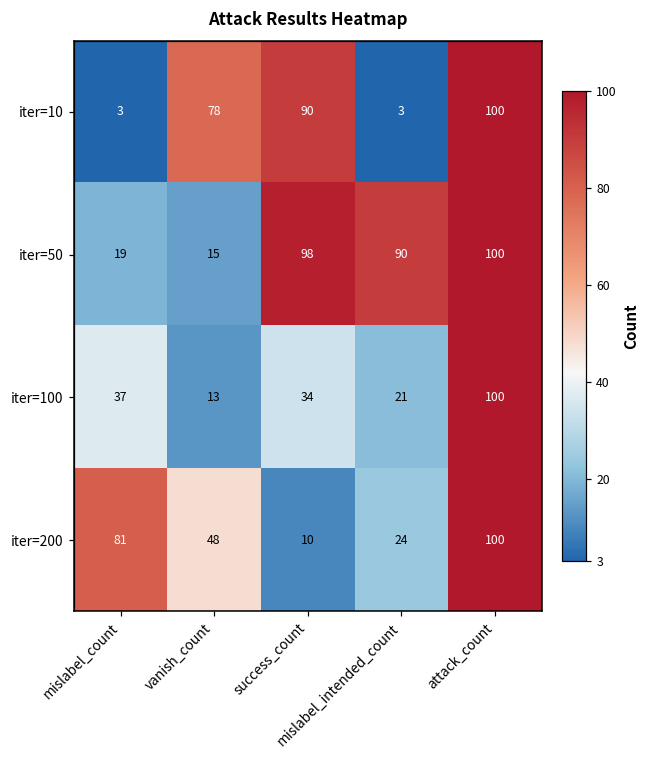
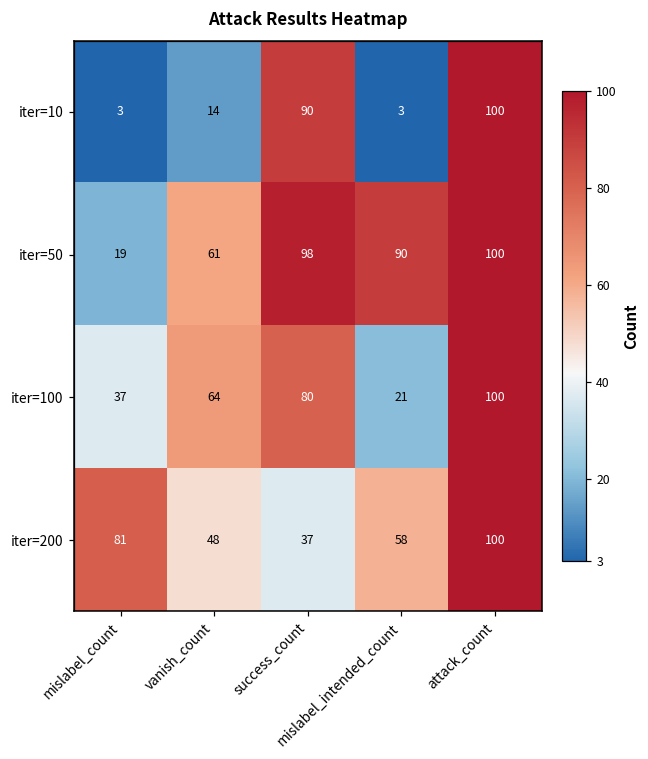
  {
    "iter=10": {
      "mislabel_count": 3,
-     "vanish_count": 78,
+     "vanish_count": 14,
      "success_count": 90,
      "mislabel_intended_count": 3,
      "attack_count": 100
    },
    "iter=50": {
      "mislabel_count": 19,
-     "vanish_count": 15,
+     "vanish_count": 61,
      "success_count": 98,
      "mislabel_intended_count": 90,
      "attack_count": 100
    },
    "iter=100": {
      "mislabel_count": 37,
-     "vanish_count": 13,
-     "success_count": 34,
+     "vanish_count": 64,
+     "success_count": 80,
      "mislabel_intended_count": 21,
      "attack_count": 100
    },
    "iter=200": {
      "mislabel_count": 81,
      "vanish_count": 48,
-     "success_count": 10,
-     "mislabel_intended_count": 24,
+     "success_count": 37,
+     "mislabel_intended_count": 58,
      "attack_count": 100
    }
  }
